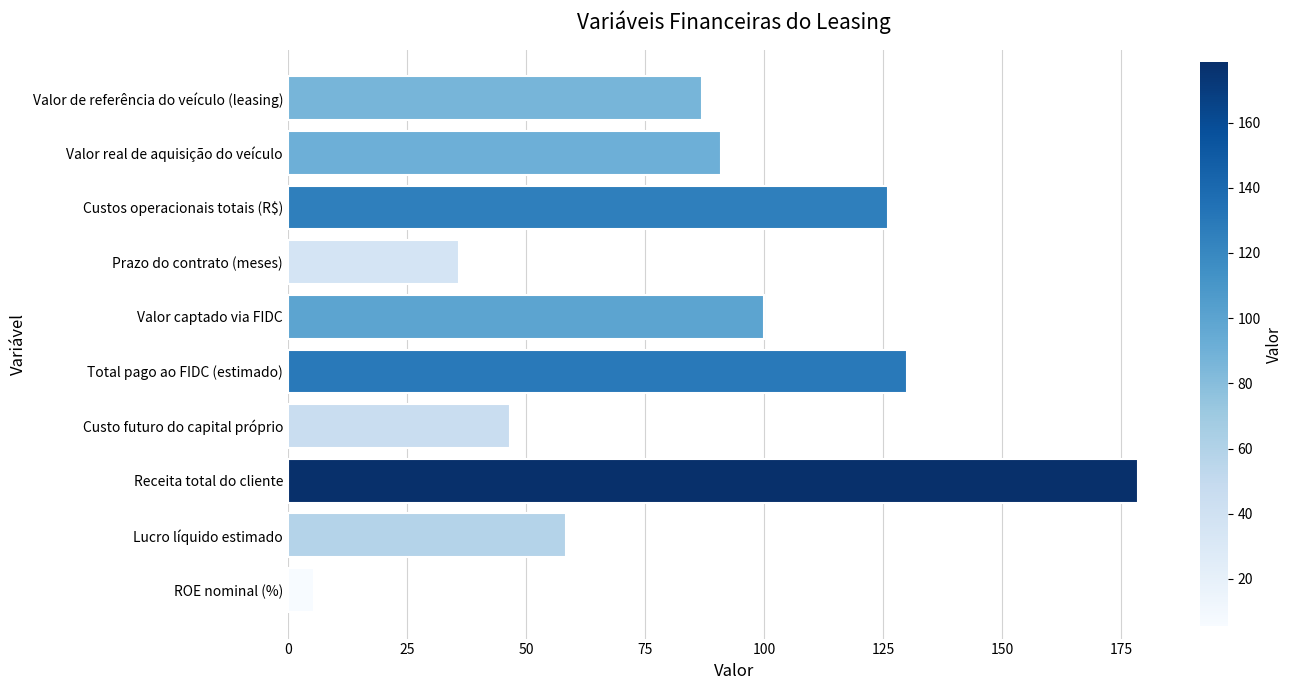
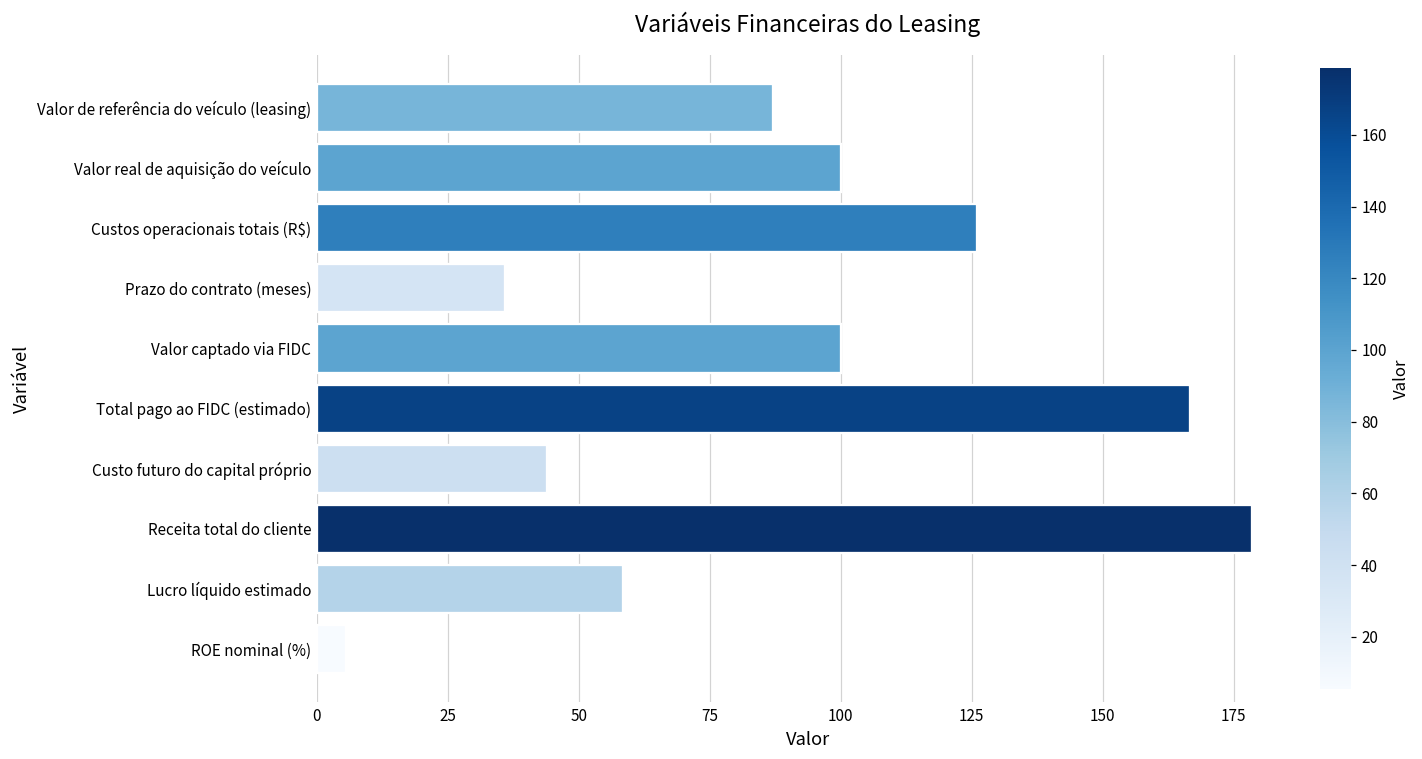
  {
    "Valor de referência do veículo (leasing)": 87,
-   "Valor real de aquisição do veículo": 91,
+   "Valor real de aquisição do veículo": 100,
    "Custos operacionais totais (R$)": 126,
    "Prazo do contrato (meses)": 36,
    "Valor captado via FIDC": 100,
-   "Total pago ao FIDC (estimado)": 130,
-   "Custo futuro do capital próprio": 47,
+   "Total pago ao FIDC (estimado)": 167,
+   "Custo futuro do capital próprio": 44,
    "Receita total do cliente": 179,
    "Lucro líquido estimado": 58,
    "ROE nominal (%)": 6
  }
